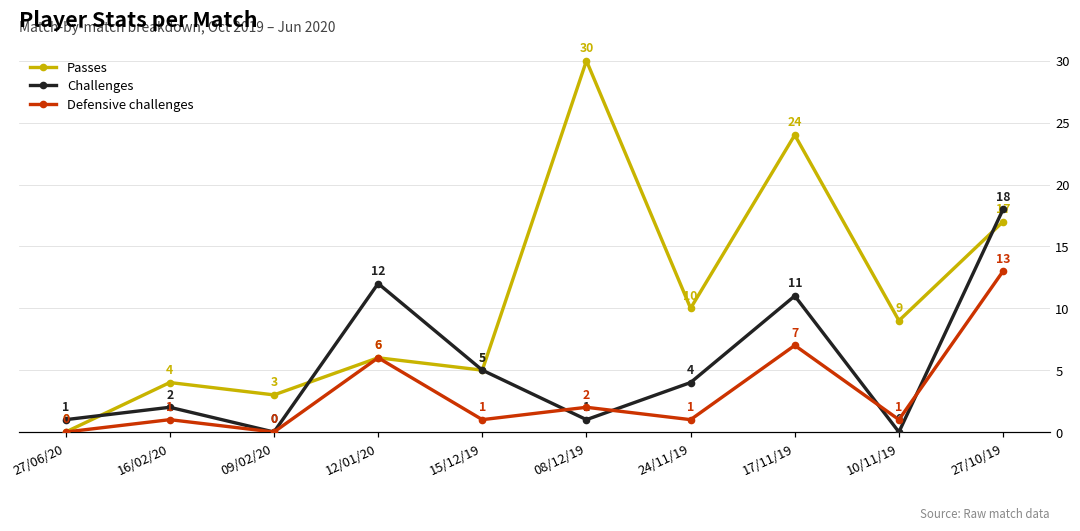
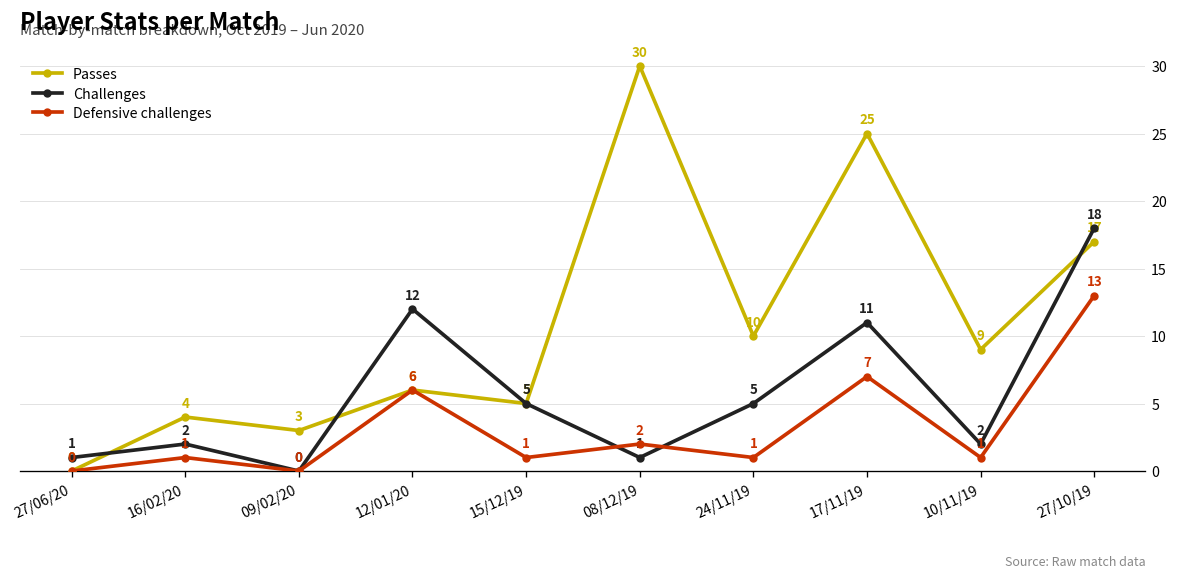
  {
    "Passes": {
      "16/02/20": 4,
      "09/02/20": 3,
      "08/12/19": 30,
      "24/11/19": 10,
-     "17/11/19": 24,
+     "17/11/19": 25,
      "10/11/19": 9
    },
    "Challenges": {
      "27/06/20": 1,
      "16/02/20": 2,
      "12/01/20": 12,
-     "24/11/19": 4,
+     "24/11/19": 5,
      "17/11/19": 11,
-     "10/11/19": 0,
+     "10/11/19": 2,
      "27/10/19": 18
    },
    "Defensive challenges": {
      "15/12/19": 1,
      "08/12/19": 2,
      "24/11/19": 1,
      "17/11/19": 7,
      "10/11/19": 1,
      "27/10/19": 13
    }
  }
